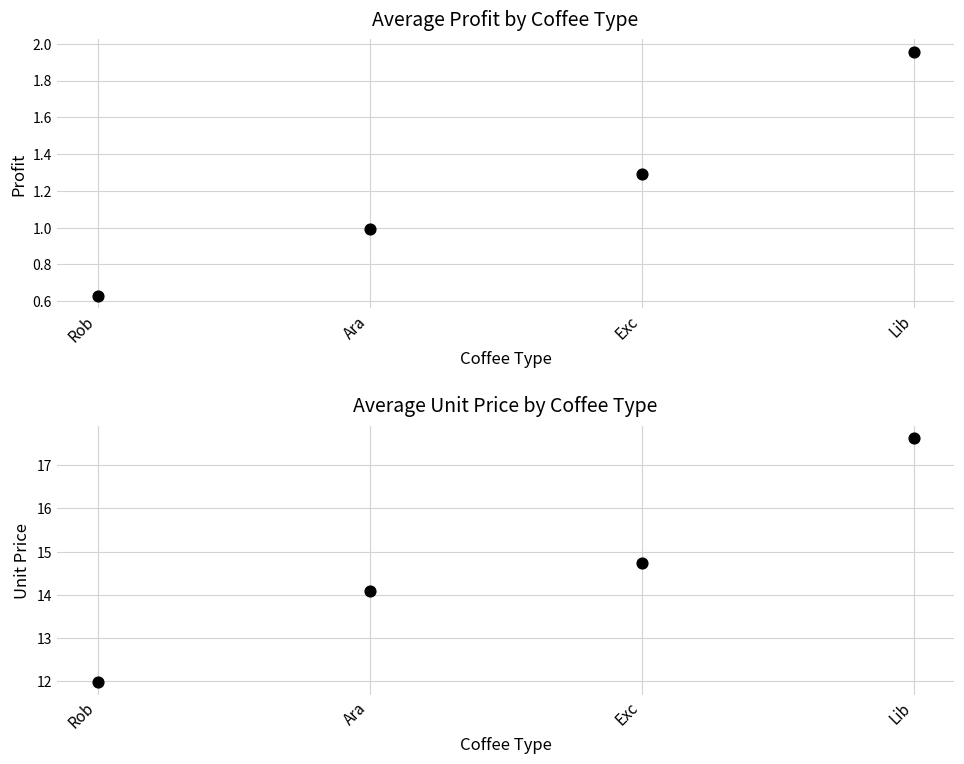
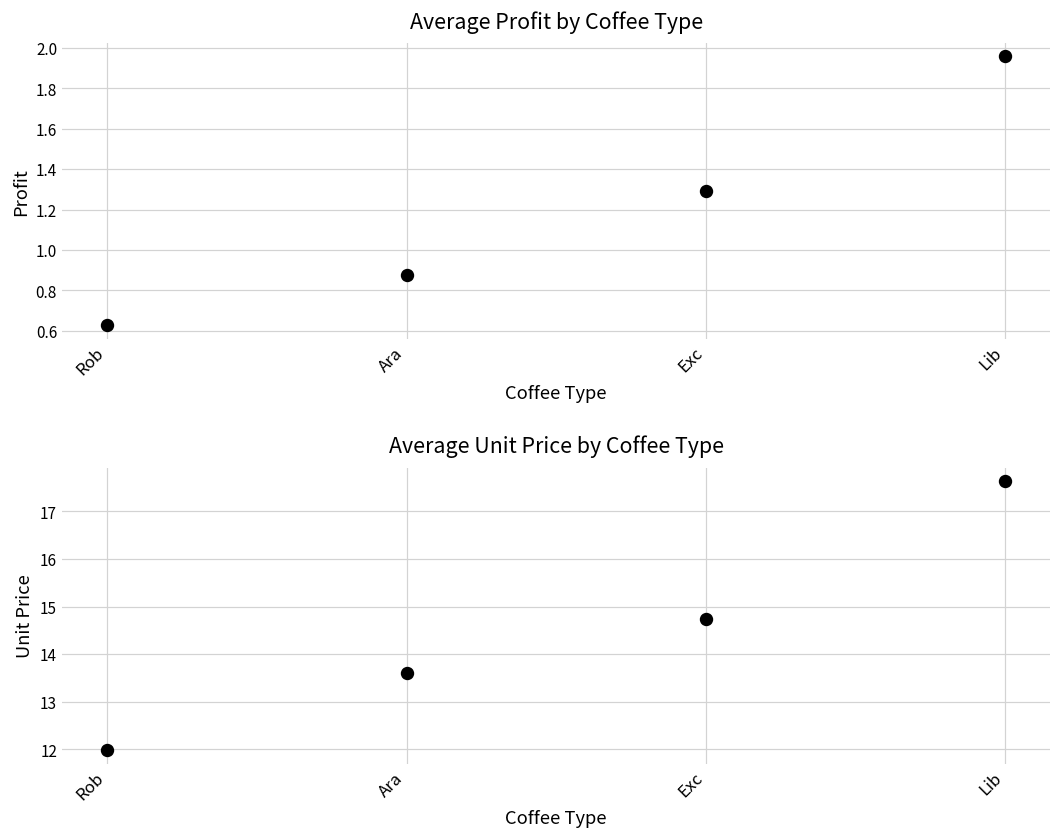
  {
    "Average Profit by Coffee Type": {
-     "Ara": 0.99
+     "Ara": 0.88
    },
    "Average Unit Price by Coffee Type": {
-     "Ara": 14.1
+     "Ara": 13.6
    }
  }
